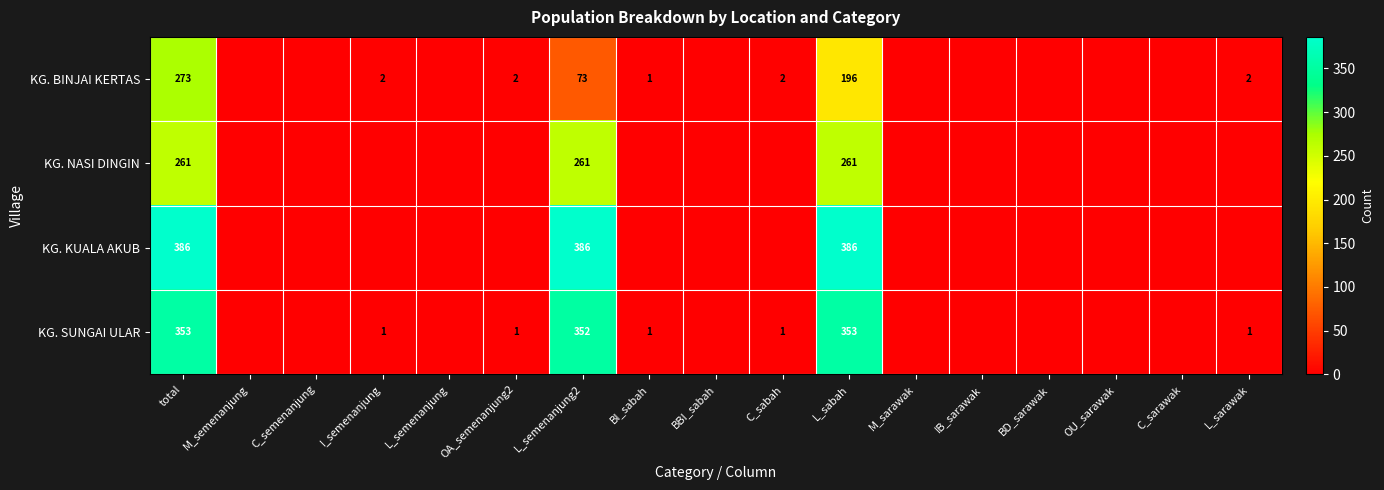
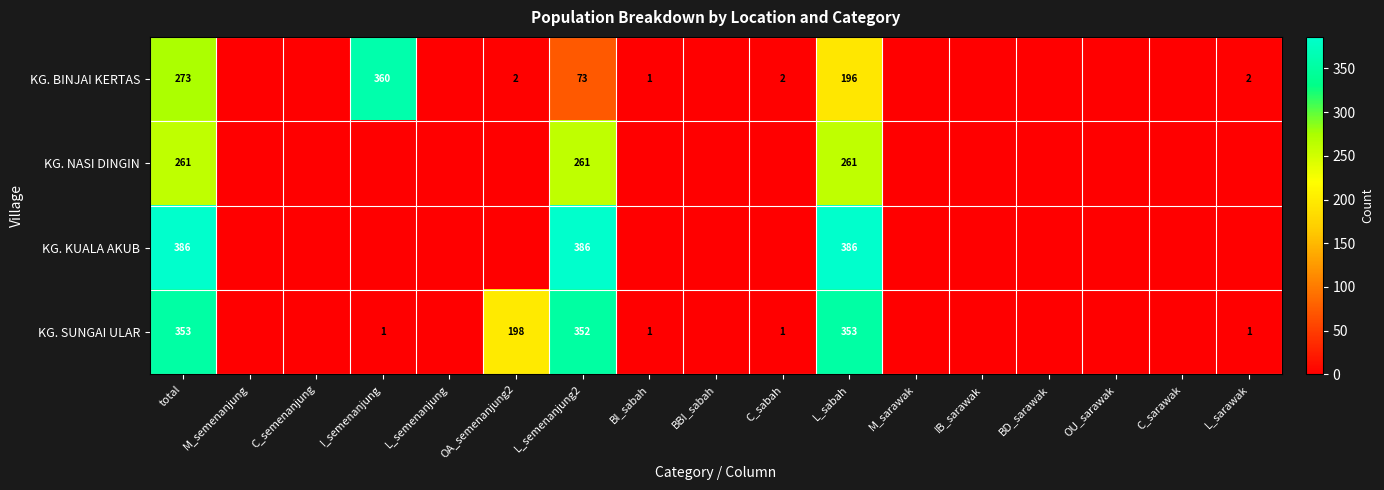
  {
    "KG. BINJAI KERTAS": {
      "total": 273,
-     "I_semenanjung": 2,
+     "I_semenanjung": 360,
      "OA_semenanjung2": 2,
      "L_semenanjung2": 73,
      "BI_sabah": 1,
      "C_sabah": 2,
      "L_sabah": 196,
      "L_sarawak": 2
    },
    "KG. NASI DINGIN": {
      "total": 261,
      "L_semenanjung2": 261,
      "L_sabah": 261
    },
    "KG. KUALA AKUB": {
      "total": 386,
      "L_semenanjung2": 386,
      "L_sabah": 386
    },
    "KG. SUNGAI ULAR": {
      "total": 353,
      "I_semenanjung": 1,
-     "OA_semenanjung2": 1,
+     "OA_semenanjung2": 198,
      "L_semenanjung2": 352,
      "BI_sabah": 1,
      "C_sabah": 1,
      "L_sabah": 353,
      "L_sarawak": 1
    }
  }
